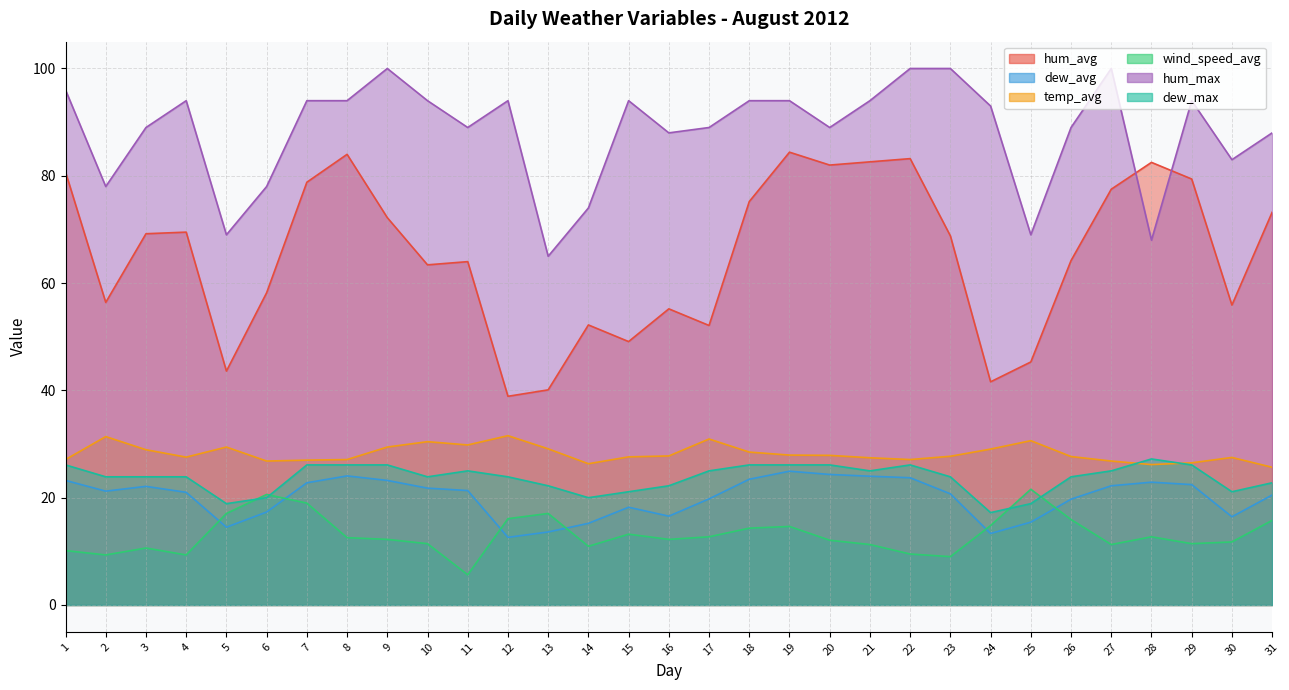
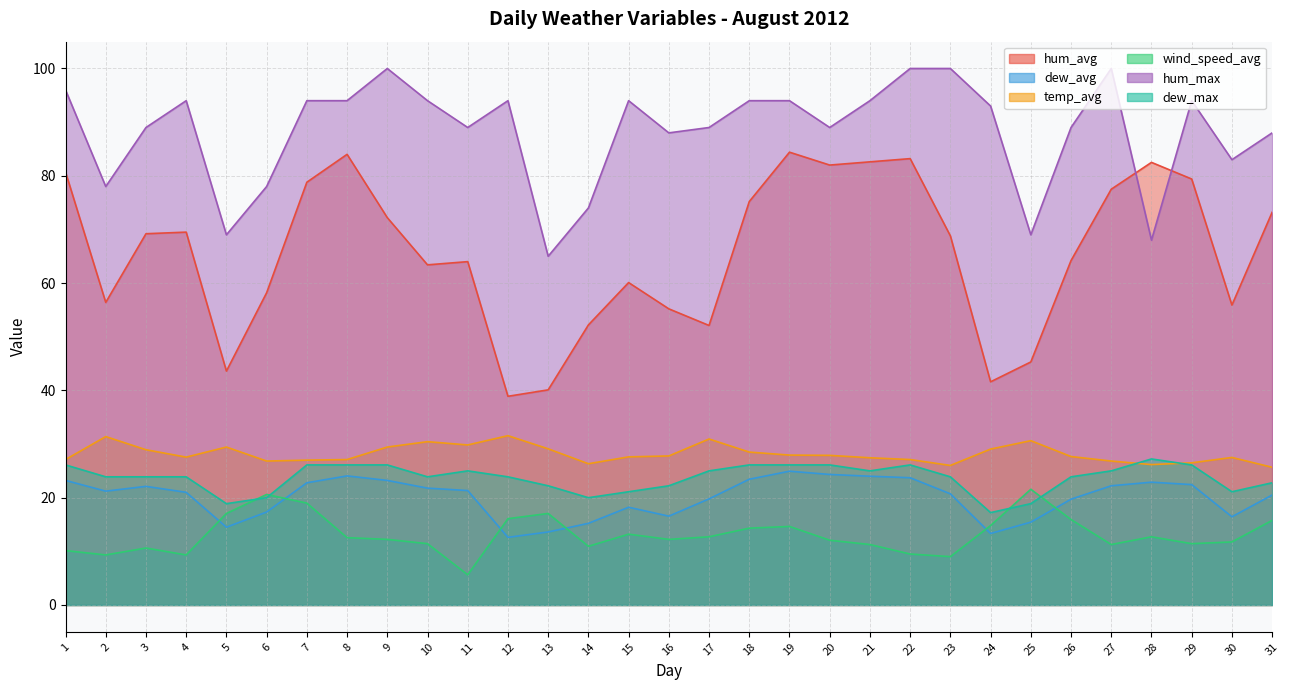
  {
    "hum_avg": {
      "1": 81,
      "2": 56,
      "3": 69,
      "4": 70,
      "5": 44,
      "6": 58,
      "7": 79,
      "8": 84,
      "9": 72,
      "10": 63,
      "11": 64,
      "12": 39,
      "13": 40,
      "14": 52,
-     "15": 49,
+     "15": 60,
      "16": 55,
      "17": 52,
      "18": 75,
      "19": 84,
      "20": 82,
      "21": 83,
      "22": 83,
      "23": 69,
      "24": 42,
      "25": 45,
      "26": 64,
      "27": 78,
      "28": 83,
      "29": 79,
      "30": 56,
      "31": 73
    },
    "temp_avg": {
      "1": 27,
      "2": 31,
      "3": 29,
      "4": 28,
      "5": 29,
      "6": 27,
      "7": 27,
      "8": 27,
      "9": 29,
      "10": 30,
      "11": 30,
      "12": 32,
      "13": 29,
      "14": 26,
      "15": 28,
      "16": 28,
      "17": 31,
      "18": 29,
      "19": 28,
      "20": 28,
      "21": 27,
      "22": 27,
-     "23": 28,
+     "23": 26,
      "24": 29,
      "25": 31,
      "26": 28,
      "27": 27,
      "28": 26,
      "30": 28,
      "31": 26
    },
    "hum_max": {
      "1": 96,
      "2": 78,
      "3": 89,
      "4": 94,
      "5": 69,
      "6": 78,
      "7": 94,
      "8": 94,
      "9": 100,
      "10": 94,
      "11": 89,
      "12": 94,
      "13": 65,
      "14": 74,
      "15": 94,
      "16": 88,
      "17": 89,
      "18": 94,
      "19": 94,
      "20": 89,
      "21": 94,
      "22": 100,
      "23": 100,
      "24": 93,
      "25": 69,
      "26": 89,
      "28": 68,
      "30": 83,
      "31": 88
    }
  }
